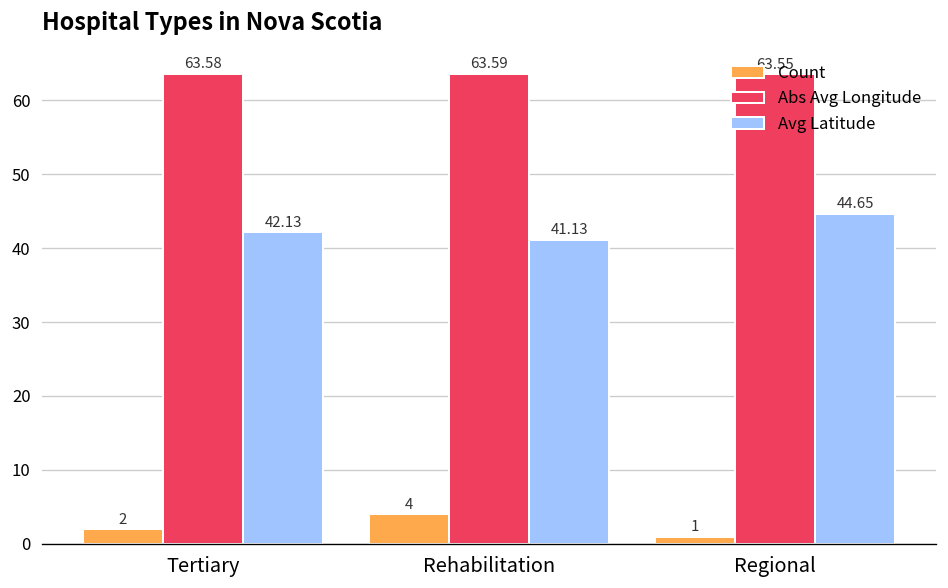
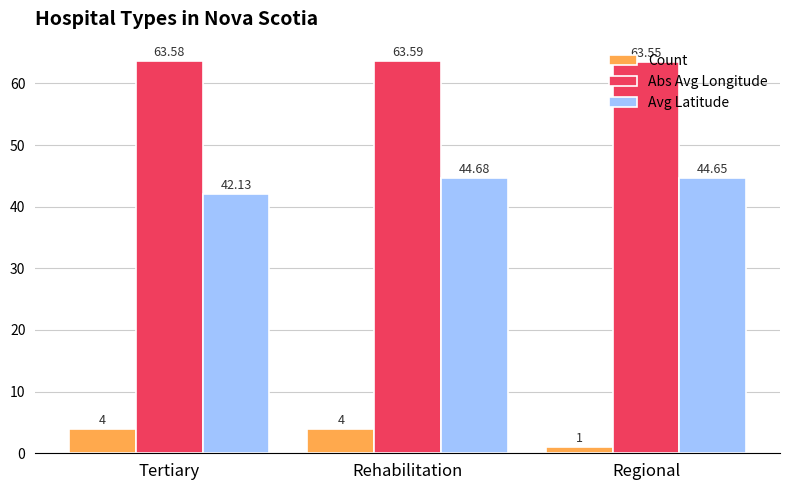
  {
    "Count": {
-     "Tertiary": 2,
+     "Tertiary": 4,
      "Rehabilitation": 4,
      "Regional": 1
    },
    "Abs Avg Longitude": {
      "Tertiary": 63.58,
      "Rehabilitation": 63.59,
      "Regional": 63.55
    },
    "Avg Latitude": {
      "Tertiary": 42.13,
-     "Rehabilitation": 41.13,
+     "Rehabilitation": 44.68,
      "Regional": 44.65
    }
  }
